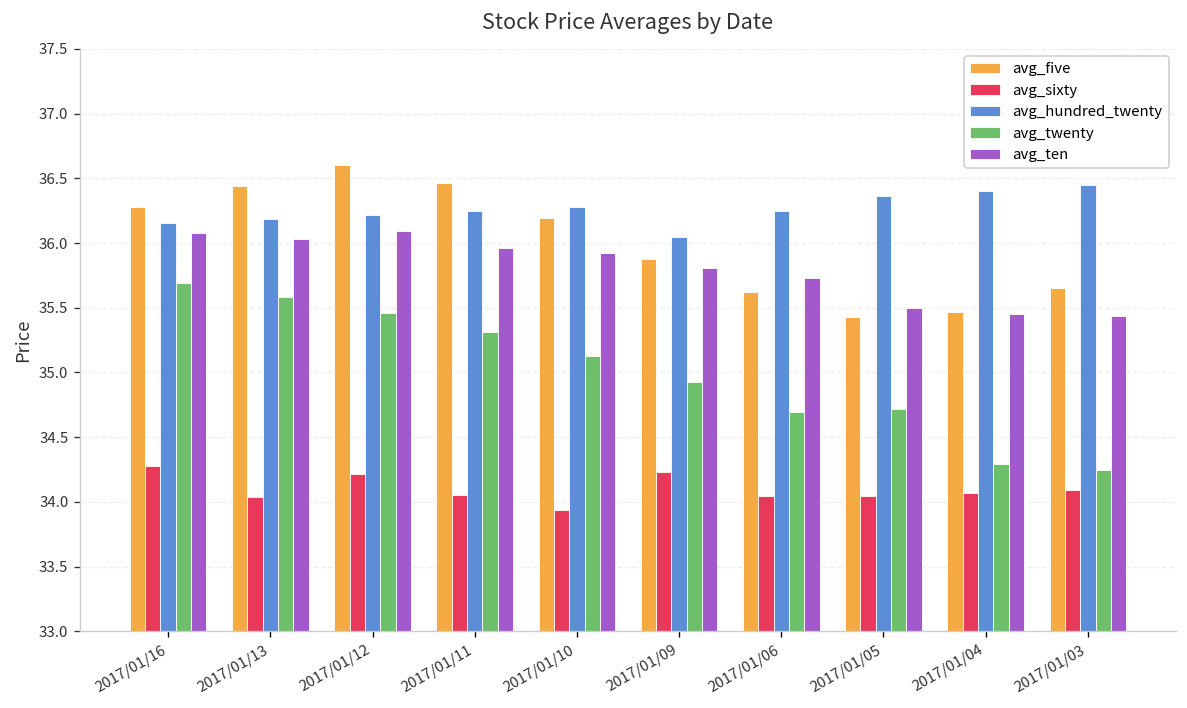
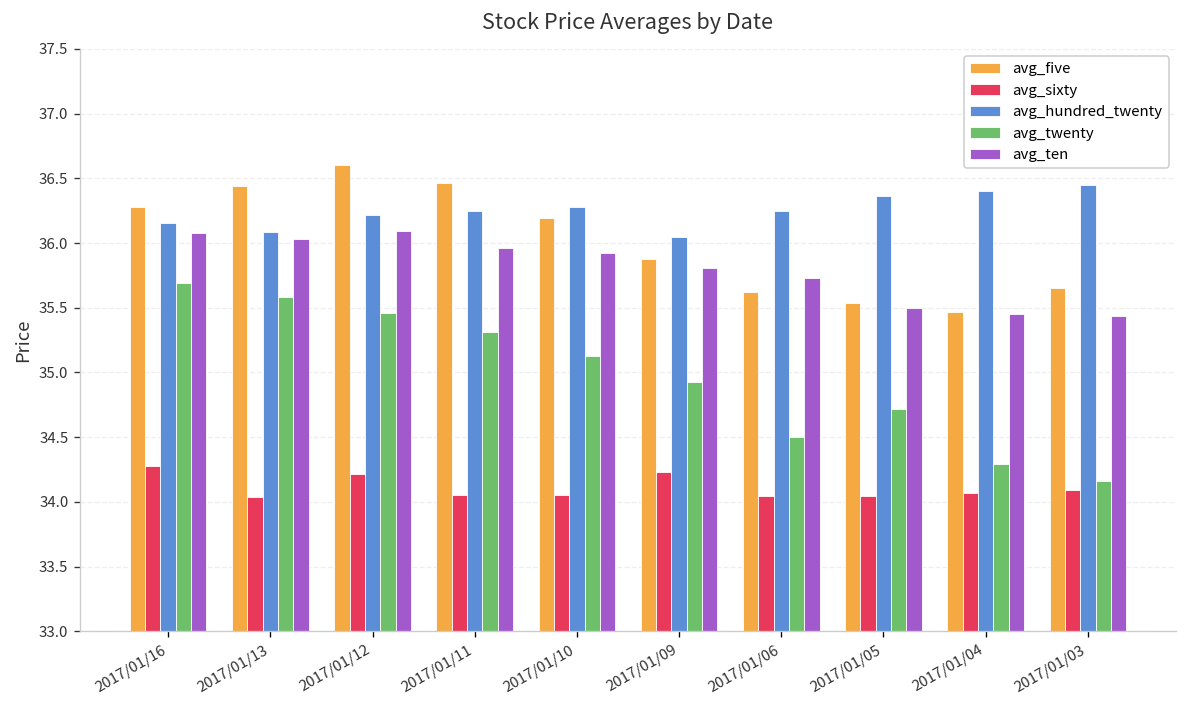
  {
    "avg_five": {
      "2017/01/16": 36.28,
      "2017/01/13": 36.44,
      "2017/01/12": 36.60,
      "2017/01/11": 36.46,
      "2017/01/10": 36.19,
      "2017/01/09": 35.88,
      "2017/01/06": 35.62,
-     "2017/01/05": 35.43,
+     "2017/01/05": 35.54,
      "2017/01/04": 35.47,
      "2017/01/03": 35.65
    },
    "avg_sixty": {
      "2017/01/16": 34.28,
      "2017/01/13": 34.04,
      "2017/01/12": 34.22,
      "2017/01/11": 34.05,
-     "2017/01/10": 33.94,
+     "2017/01/10": 34.06,
      "2017/01/09": 34.23,
      "2017/01/06": 34.05,
      "2017/01/05": 34.05,
      "2017/01/04": 34.07,
      "2017/01/03": 34.09
    },
    "avg_hundred_twenty": {
      "2017/01/16": 36.15,
-     "2017/01/13": 36.18,
+     "2017/01/13": 36.08,
      "2017/01/12": 36.22,
      "2017/01/11": 36.25,
      "2017/01/10": 36.28,
      "2017/01/09": 36.05,
      "2017/01/06": 36.25,
      "2017/01/05": 36.37,
      "2017/01/04": 36.40,
      "2017/01/03": 36.45
    },
    "avg_twenty": {
      "2017/01/16": 35.70,
      "2017/01/13": 35.59,
      "2017/01/12": 35.46,
      "2017/01/11": 35.31,
      "2017/01/10": 35.13,
      "2017/01/09": 34.93,
-     "2017/01/06": 34.70,
+     "2017/01/06": 34.50,
      "2017/01/05": 34.72,
      "2017/01/04": 34.30,
-     "2017/01/03": 34.25
+     "2017/01/03": 34.16
    },
    "avg_ten": {
      "2017/01/16": 36.08,
      "2017/01/13": 36.03,
      "2017/01/12": 36.09,
      "2017/01/11": 35.97,
      "2017/01/10": 35.92,
      "2017/01/09": 35.81,
      "2017/01/06": 35.73,
      "2017/01/05": 35.50,
      "2017/01/04": 35.45,
      "2017/01/03": 35.44
    }
  }
